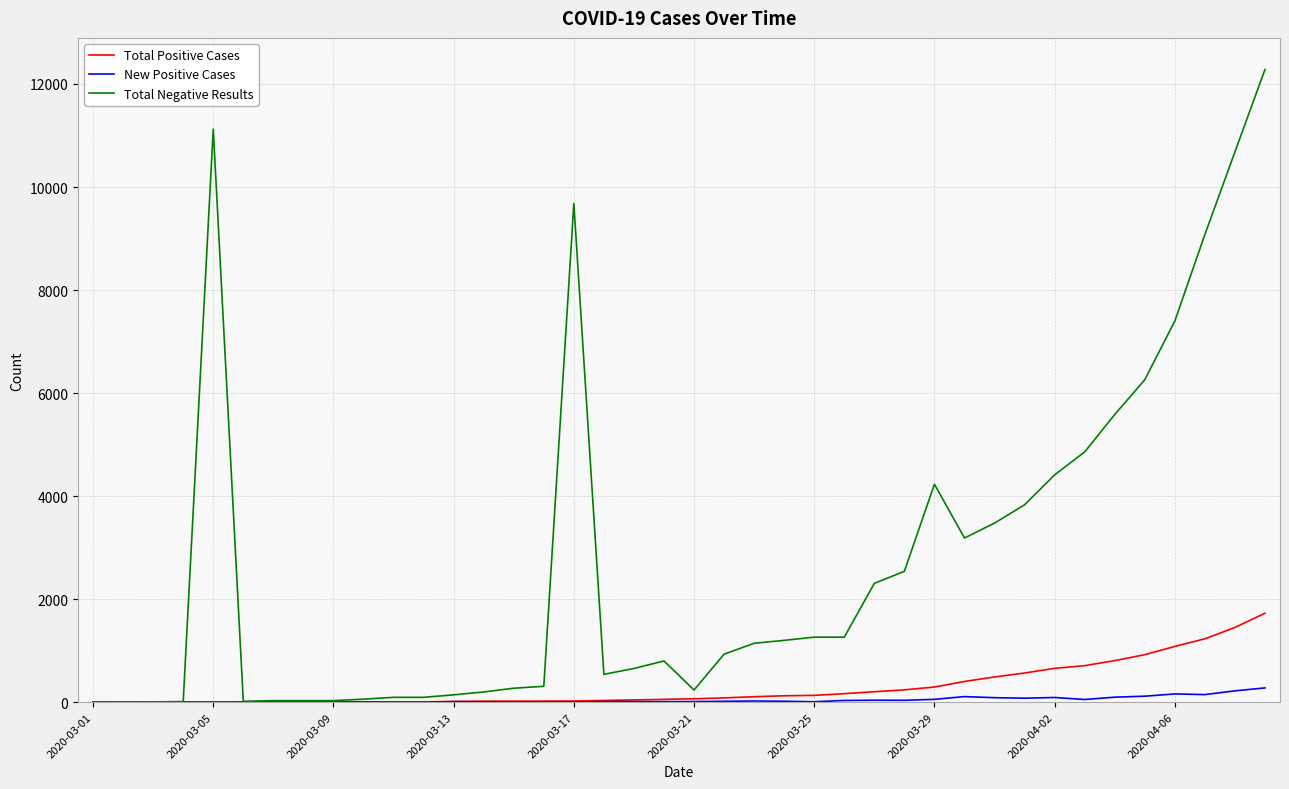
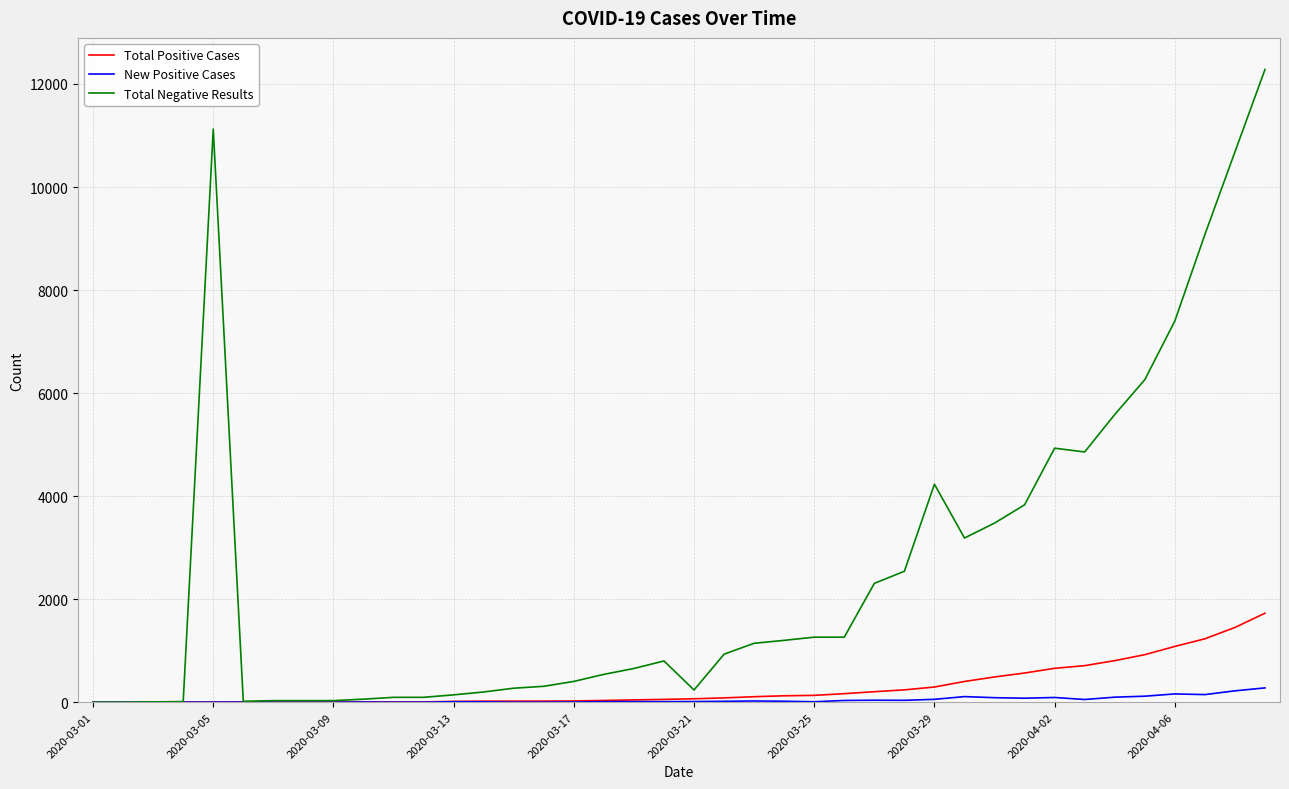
  {
    "Total Positive Cases": {
      "2020-03-21": 100,
      "2020-03-25": 100,
      "2020-03-29": 300,
      "2020-04-02": 700,
      "2020-04-06": 1100
    },
    "New Positive Cases": {
      "2020-03-21": 0,
      "2020-03-25": 0,
      "2020-03-29": 100,
      "2020-04-02": 100,
      "2020-04-06": 200
    },
    "Total Negative Results": {
      "2020-03-05": 11100,
      "2020-03-13": 100,
-     "2020-03-17": 9700,
+     "2020-03-17": 400,
      "2020-03-21": 200,
      "2020-03-25": 1300,
      "2020-03-29": 4200,
-     "2020-04-02": 4400,
+     "2020-04-02": 4900,
      "2020-04-06": 7400
    }
  }
